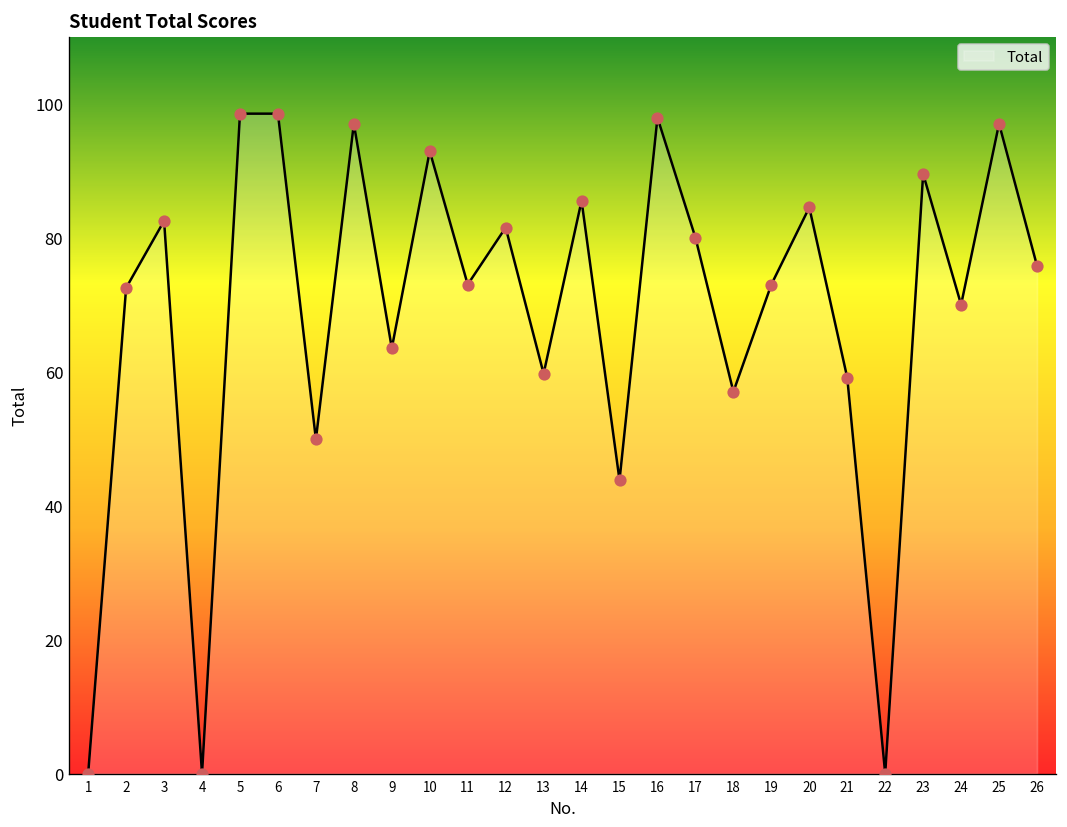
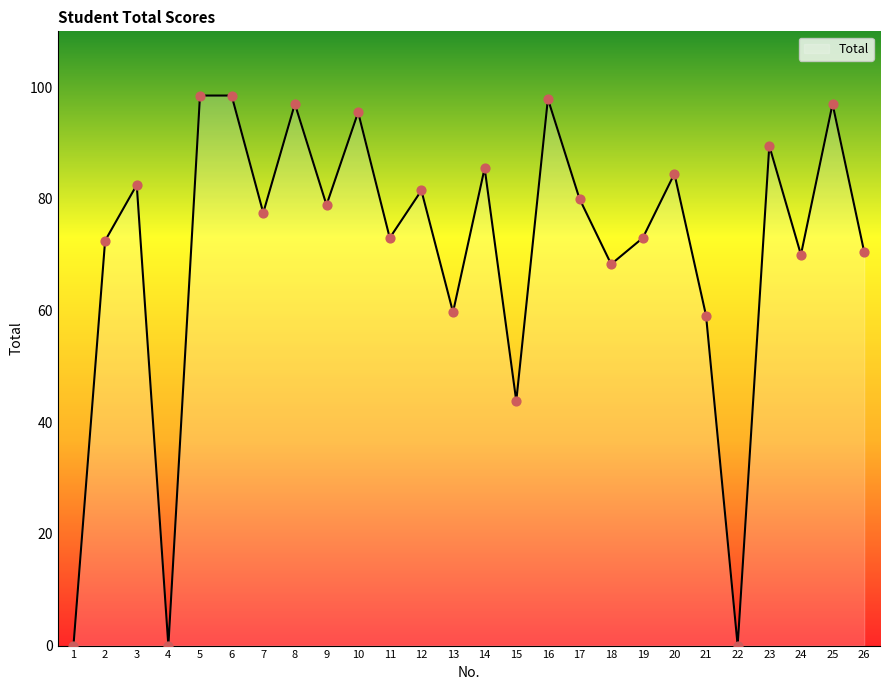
  {
    "1": 0,
    "2": 73,
    "3": 83,
    "4": 0,
    "5": 99,
    "6": 99,
-   "7": 50,
+   "7": 78,
    "8": 97,
-   "9": 64,
-   "10": 93,
+   "9": 79,
+   "10": 96,
    "11": 73,
    "12": 82,
    "13": 60,
    "14": 86,
    "15": 44,
    "16": 98,
    "17": 80,
-   "18": 57,
+   "18": 68,
    "19": 73,
    "20": 85,
    "21": 59,
    "22": 0,
    "23": 90,
    "24": 70,
    "25": 97,
-   "26": 76
+   "26": 71
  }
